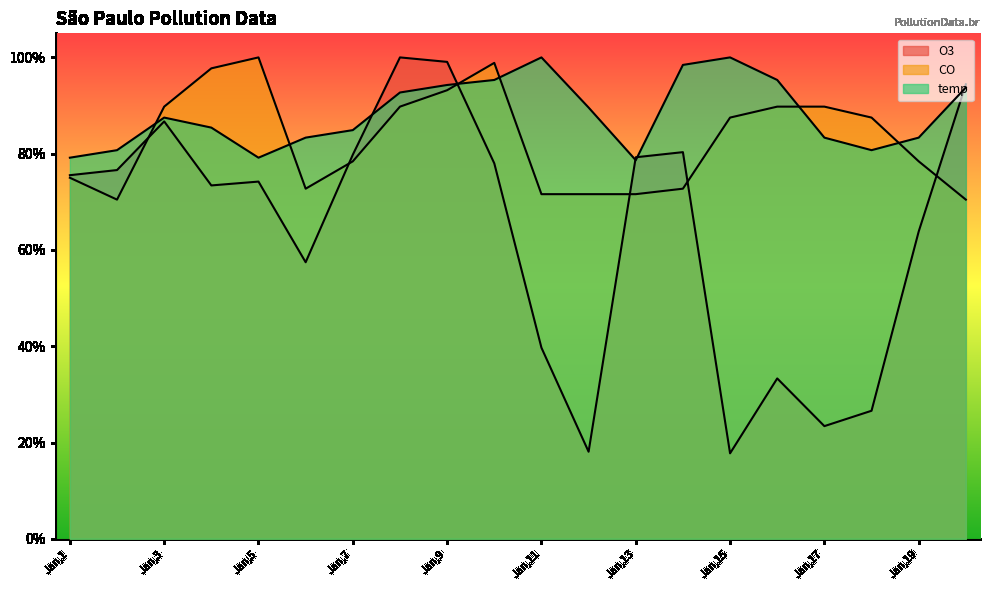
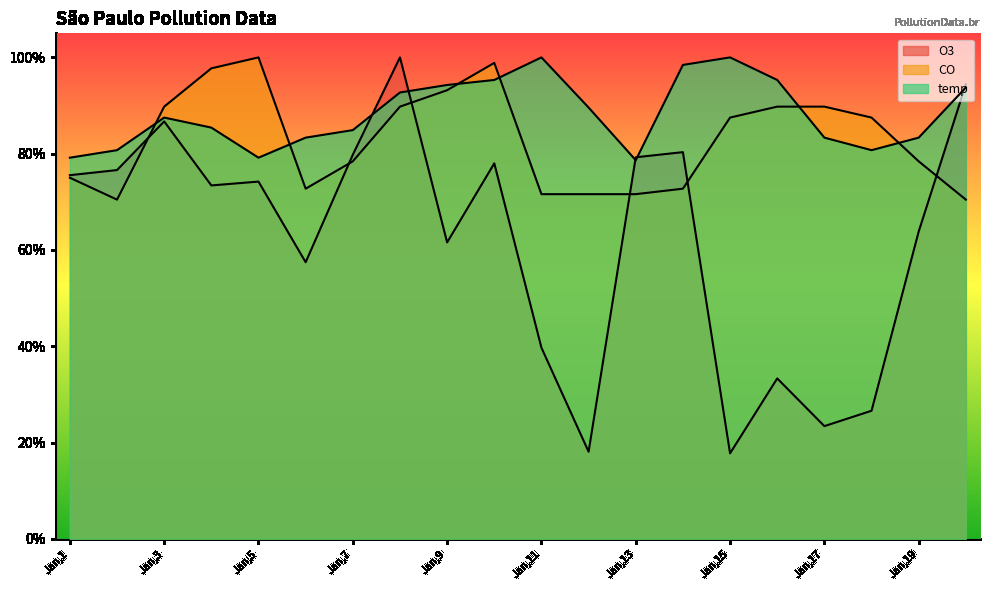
  {
    "O3": {
      "Jan,3": "87%",
      "Jan,5": "74%",
      "Jan,7": "80%",
-     "Jan,9": "99%",
+     "Jan,9": "62%",
      "Jan,11": "40%",
      "Jan,13": "79%",
      "Jan,15": "18%",
      "Jan,17": "23%",
      "Jan,19": "64%"
    },
    "CO": {
      "Jan,3": "90%",
      "Jan,5": "100%",
      "Jan,7": "78%",
      "Jan,9": "93%",
      "Jan,11": "72%",
      "Jan,13": "72%",
      "Jan,15": "88%",
      "Jan,17": "90%",
      "Jan,19": "78%"
    },
    "temp": {
      "Jan,1": "79%",
      "Jan,3": "88%",
      "Jan,5": "79%",
      "Jan,7": "85%",
      "Jan,9": "94%",
      "Jan,11": "100%",
      "Jan,13": "79%",
      "Jan,15": "100%",
      "Jan,17": "83%",
      "Jan,19": "83%"
    }
  }
